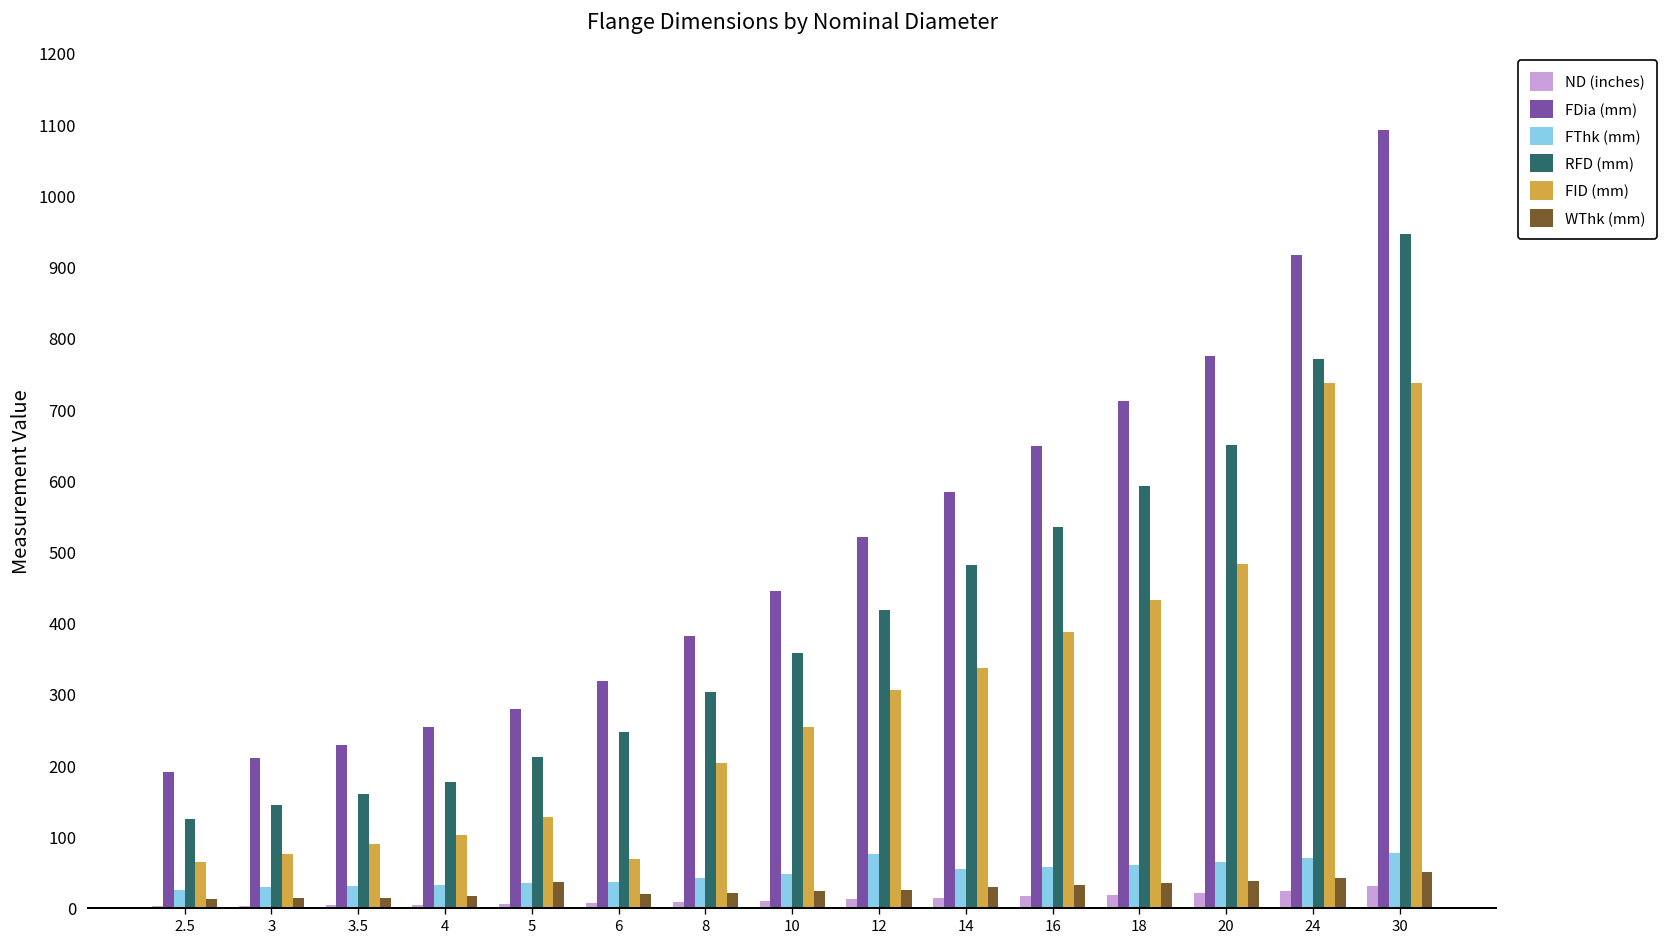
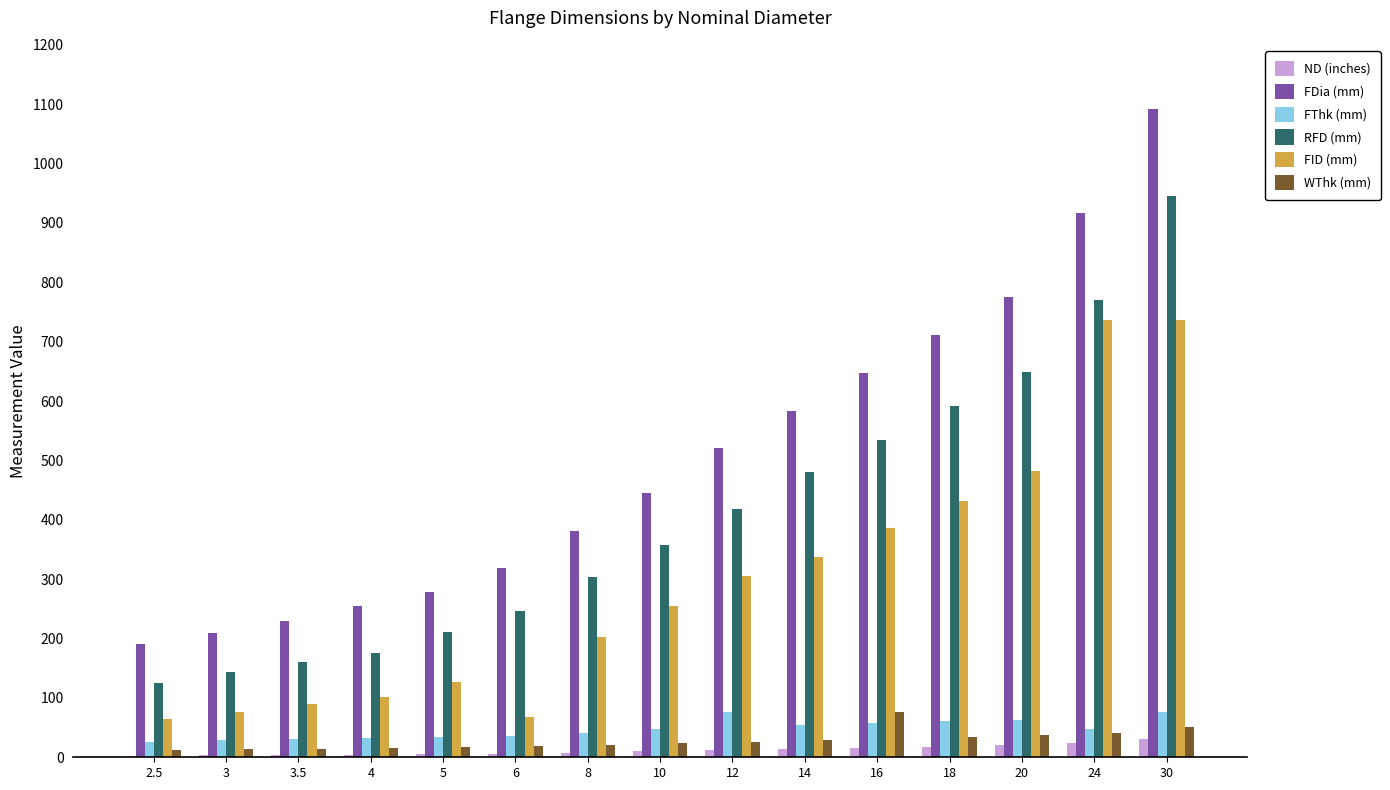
  {
    "ND (inches)": {
      "5": 10,
      "6": 10,
      "8": 10,
      "10": 10,
      "12": 10,
      "14": 10,
      "16": 20,
      "18": 20,
      "20": 20,
      "24": 20,
      "30": 30
    },
    "FDia (mm)": {
      "2.5": 190,
      "3": 210,
      "3.5": 230,
      "4": 250,
      "5": 280,
      "6": 320,
      "8": 380,
      "10": 450,
      "12": 520,
      "14": 580,
      "16": 650,
      "18": 710,
      "20": 780,
      "24": 920,
      "30": 1090
    },
    "FThk (mm)": {
      "2.5": 30,
      "3": 30,
      "3.5": 30,
      "4": 30,
      "5": 30,
      "6": 40,
      "8": 40,
      "10": 50,
      "12": 80,
      "14": 50,
      "16": 60,
      "18": 60,
      "20": 60,
-     "24": 70,
+     "24": 50,
      "30": 80
    },
    "RFD (mm)": {
      "2.5": 130,
      "3": 140,
      "3.5": 160,
      "4": 180,
      "5": 210,
      "6": 250,
      "8": 300,
      "10": 360,
      "12": 420,
      "14": 480,
      "16": 540,
      "18": 590,
      "20": 650,
      "24": 770,
      "30": 950
    },
    "FID (mm)": {
      "2.5": 60,
      "3": 80,
      "3.5": 90,
      "4": 100,
      "5": 130,
      "6": 70,
      "8": 200,
      "10": 250,
      "12": 310,
      "14": 340,
      "16": 390,
      "18": 430,
      "20": 480,
      "24": 740,
      "30": 740
    },
    "WThk (mm)": {
      "2.5": 10,
      "3": 10,
      "3.5": 10,
      "4": 20,
-     "5": 40,
+     "5": 20,
      "6": 20,
      "8": 20,
      "10": 20,
      "12": 30,
      "14": 30,
-     "16": 30,
+     "16": 80,
      "18": 30,
      "20": 40,
      "24": 40,
      "30": 50
    }
  }
